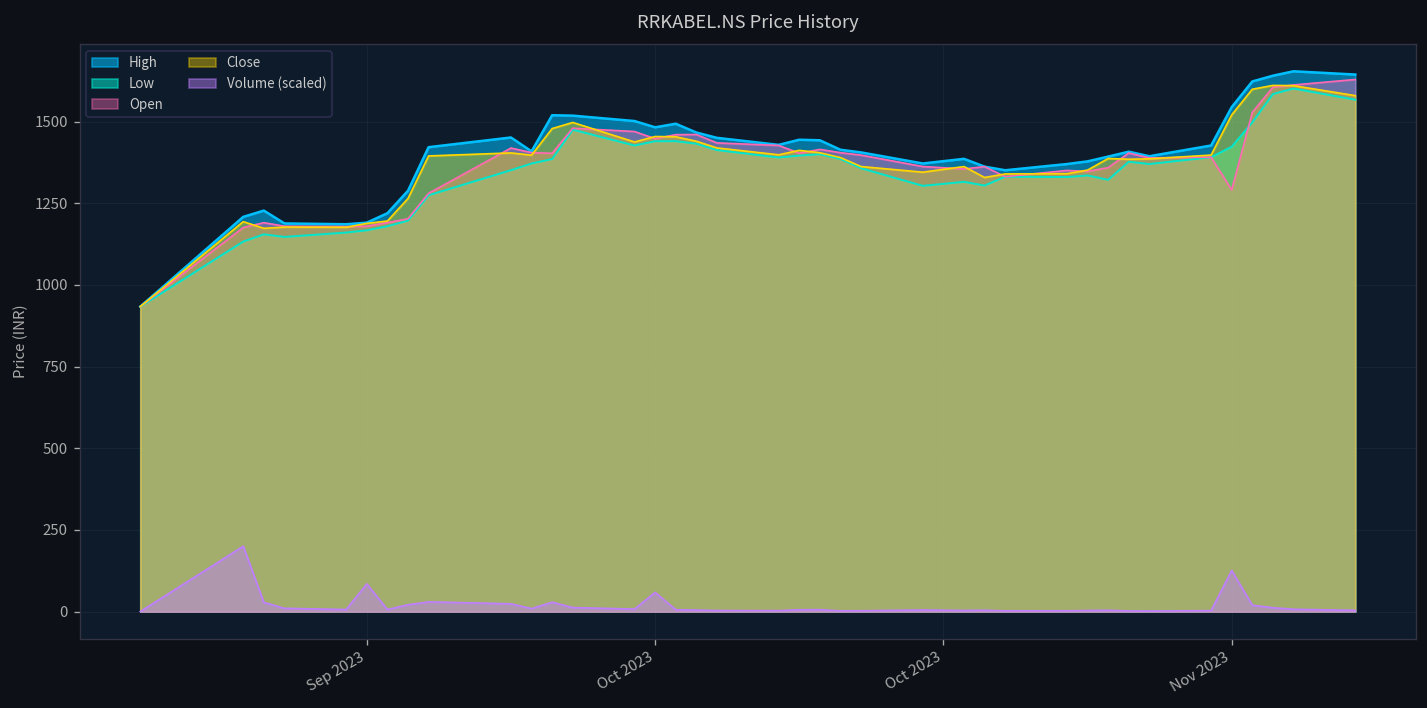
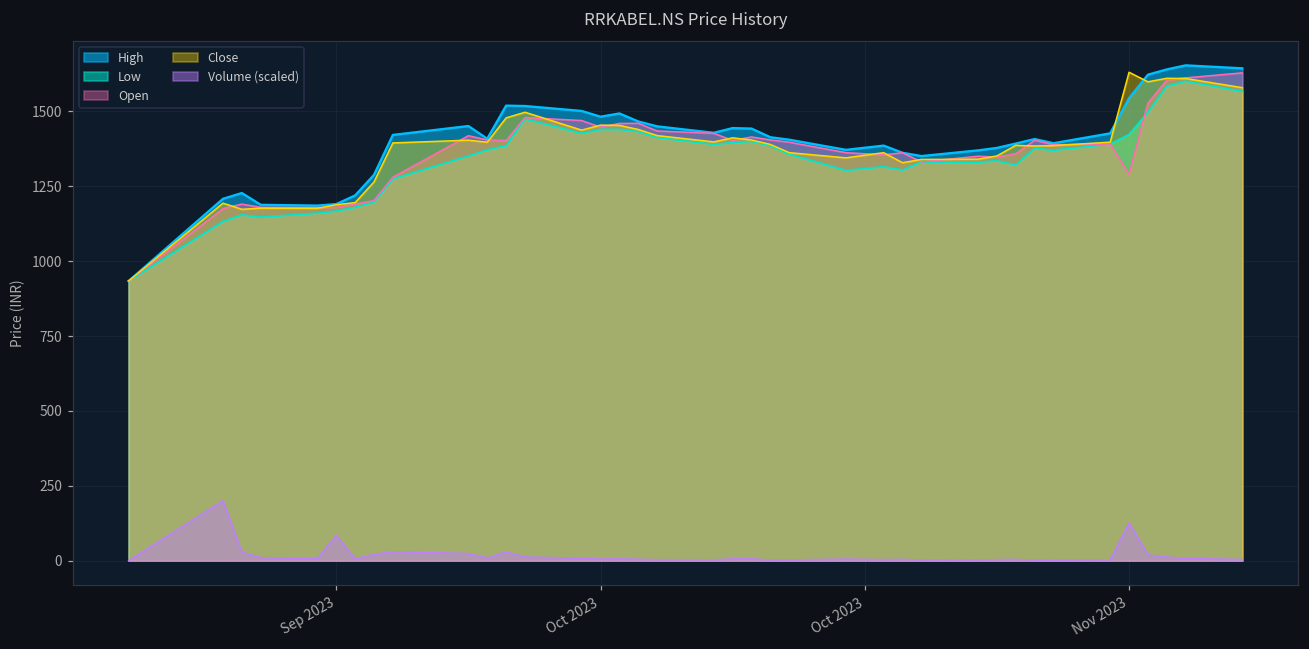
  {
    "Open": {
      "Nov 2023": 1290
    },
    "Close": {
-     "Nov 2023": 1520
+     "Nov 2023": 1630
    },
    "Volume (scaled)": {
      "Sep 2023": 80,
-     "Oct 2023": 60,
+     "Oct 2023": 0,
      "Nov 2023": 130
    }
  }
